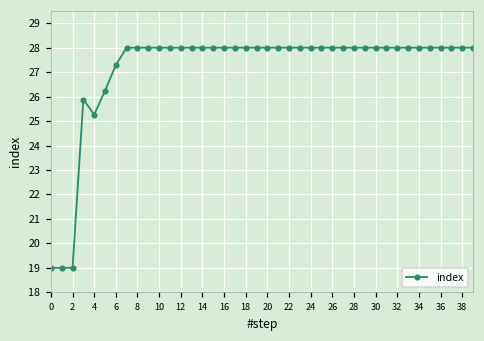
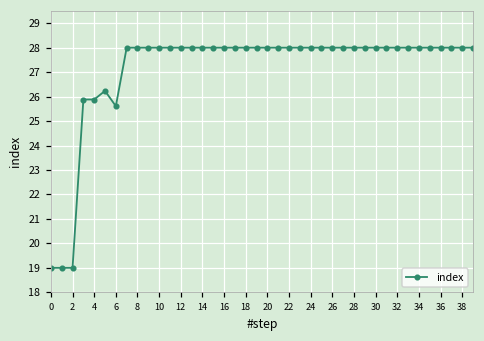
  {
    "0": 19.0,
    "2": 19.0,
-   "4": 25.3,
-   "6": 27.3,
+   "4": 25.9,
+   "6": 25.6,
    "8": 28.0,
    "10": 28.0,
    "12": 28.0,
    "14": 28.0,
    "16": 28.0,
    "18": 28.0,
    "20": 28.0,
    "22": 28.0,
    "24": 28.0,
    "26": 28.0,
    "28": 28.0,
    "30": 28.0,
    "32": 28.0,
    "34": 28.0,
    "36": 28.0,
    "38": 28.0
  }
